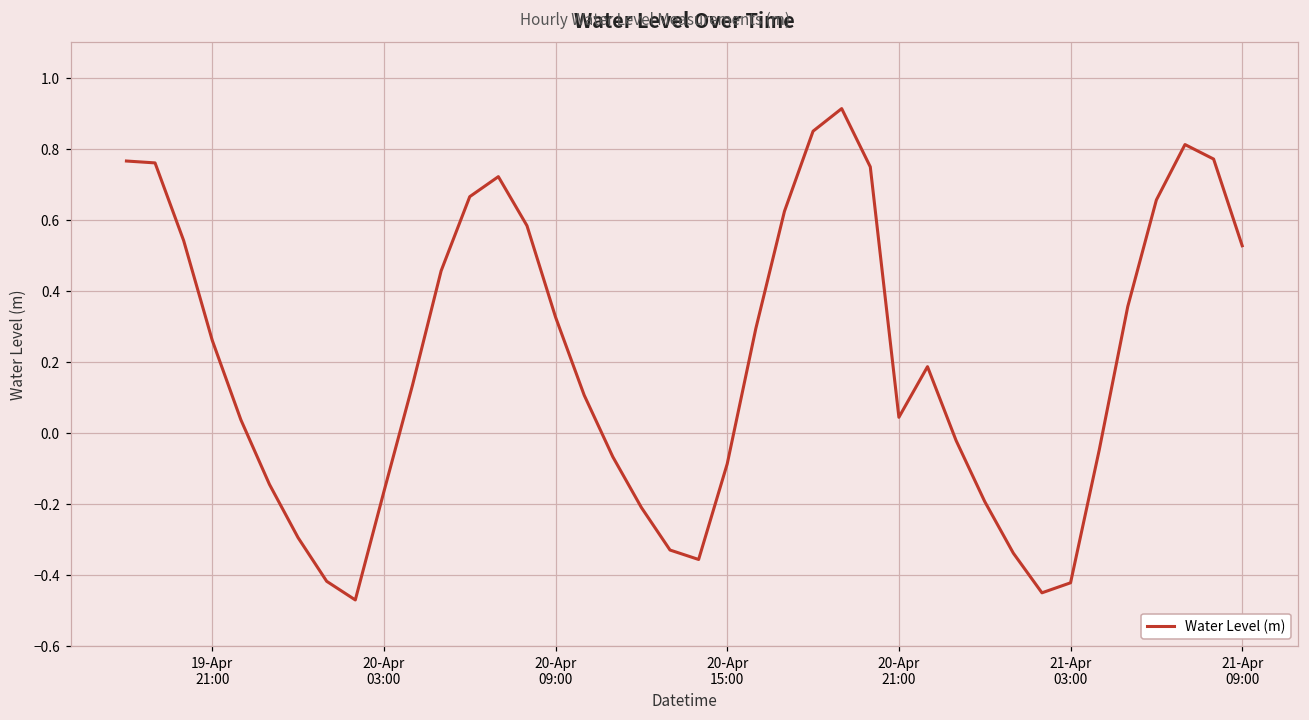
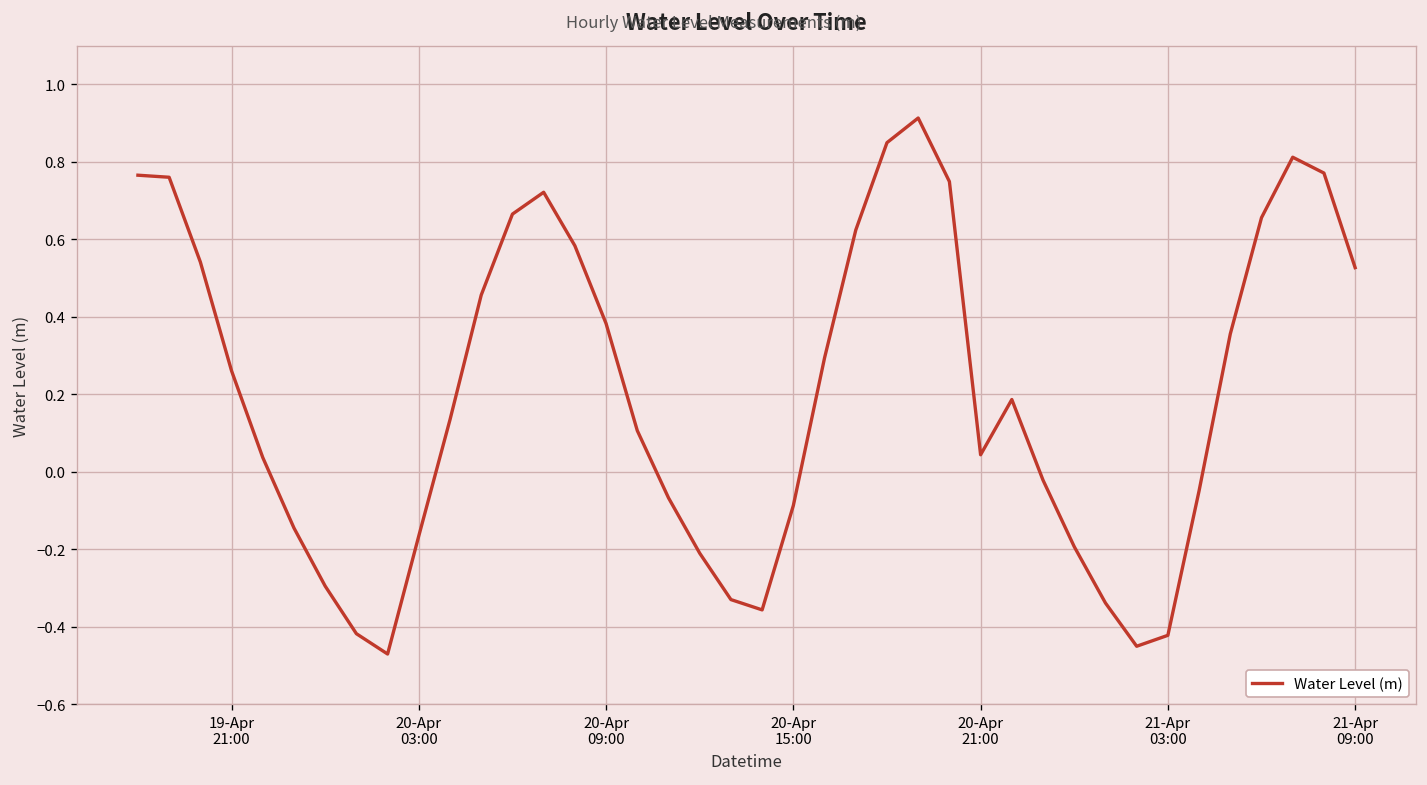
  {
    "19-Apr 21:00": 0.26,
    "20-Apr 03:00": -0.17,
-   "20-Apr 09:00": 0.33,
+   "20-Apr 09:00": 0.38,
    "20-Apr 15:00": -0.09,
    "20-Apr 21:00": 0.04,
    "21-Apr 03:00": -0.42,
    "21-Apr 09:00": 0.53
  }
